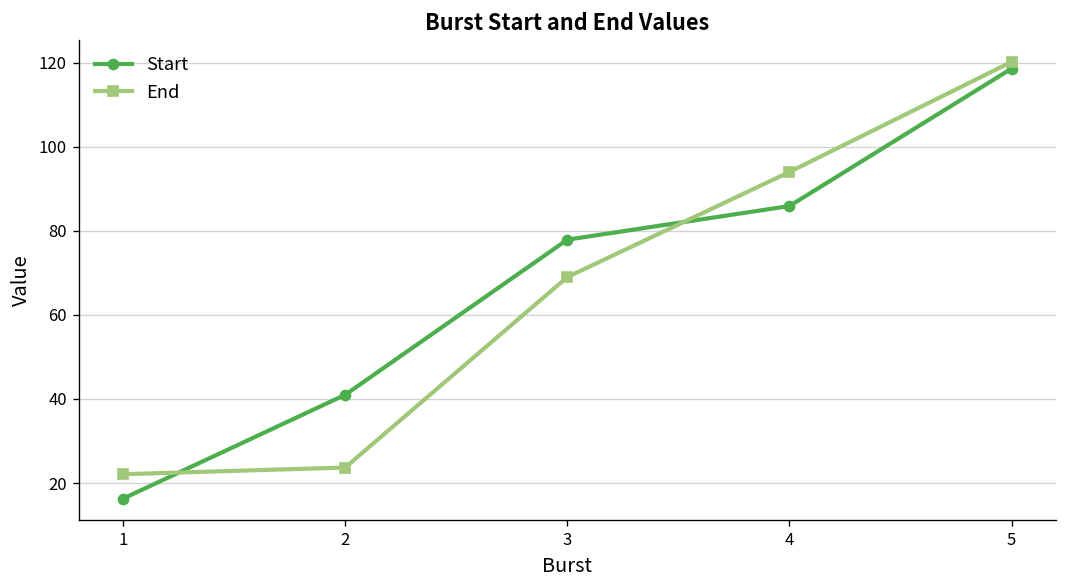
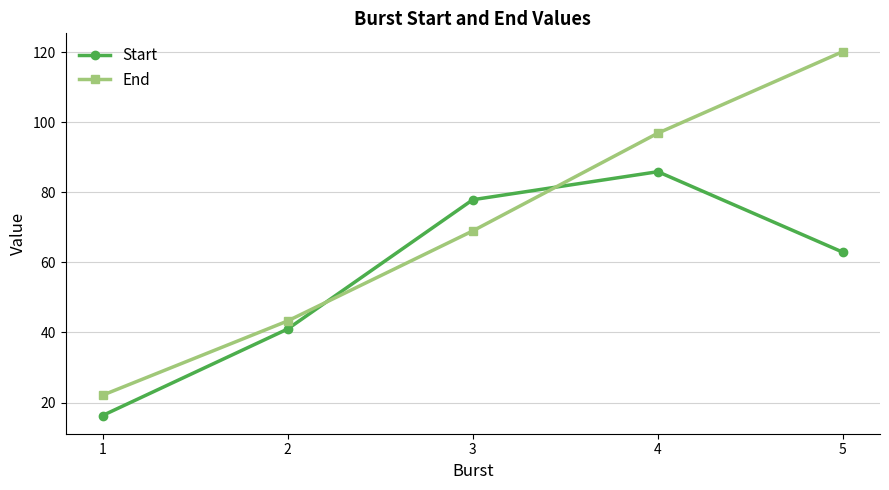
  {
    "Start": {
      "1": 16,
      "2": 41,
      "3": 78,
      "4": 86,
-     "5": 119
+     "5": 63
    },
    "End": {
      "1": 22,
-     "2": 24,
+     "2": 43,
      "3": 69,
-     "4": 94,
+     "4": 97,
      "5": 120
    }
  }
